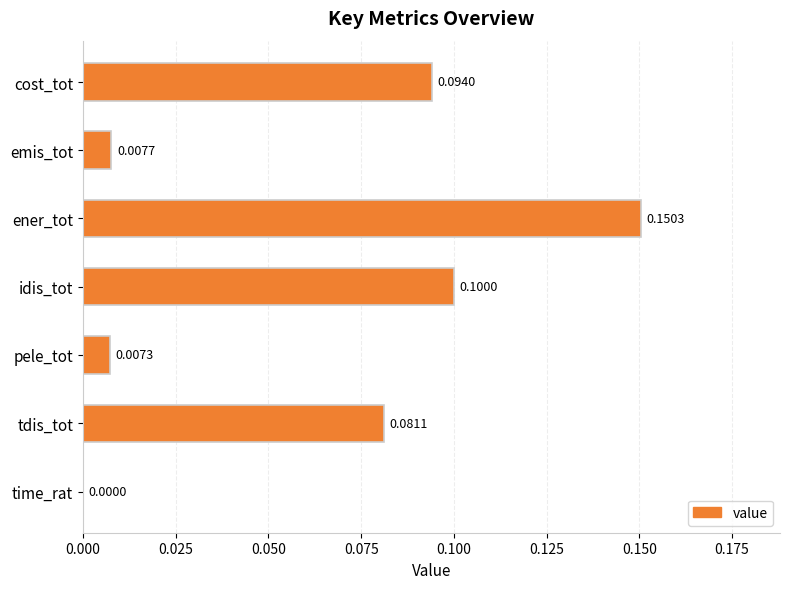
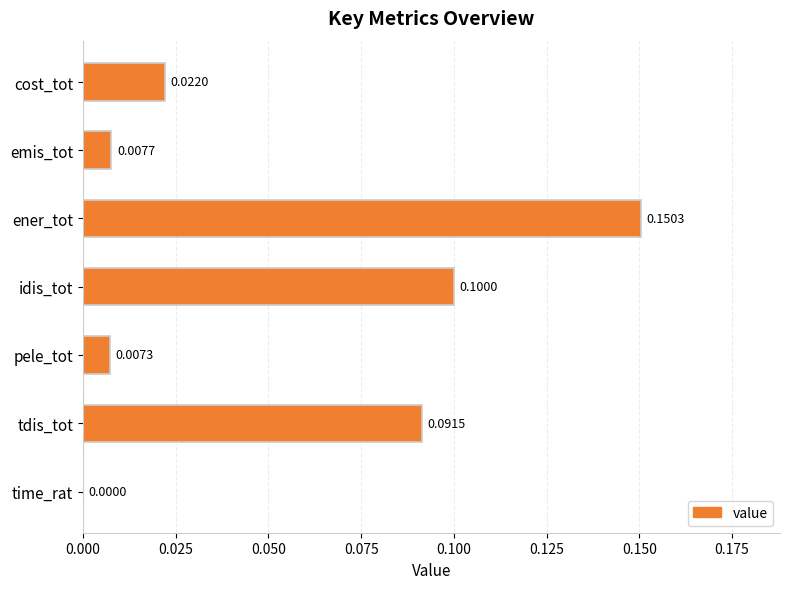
  {
-   "cost_tot": 0.0940,
+   "cost_tot": 0.0220,
    "emis_tot": 0.0077,
    "ener_tot": 0.1503,
    "idis_tot": 0.1000,
    "pele_tot": 0.0073,
-   "tdis_tot": 0.0811,
+   "tdis_tot": 0.0915,
    "time_rat": 0.0000
  }
